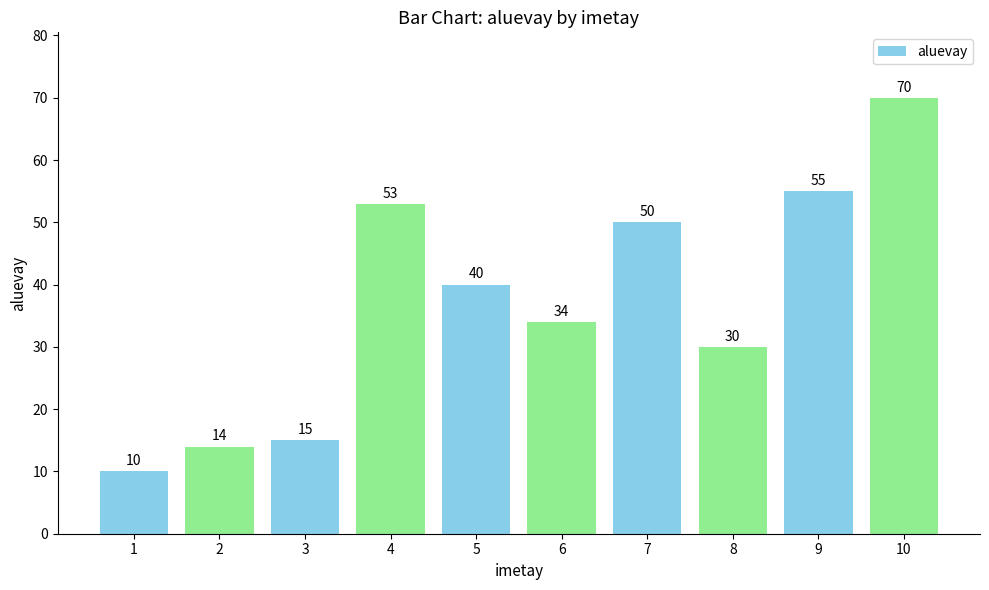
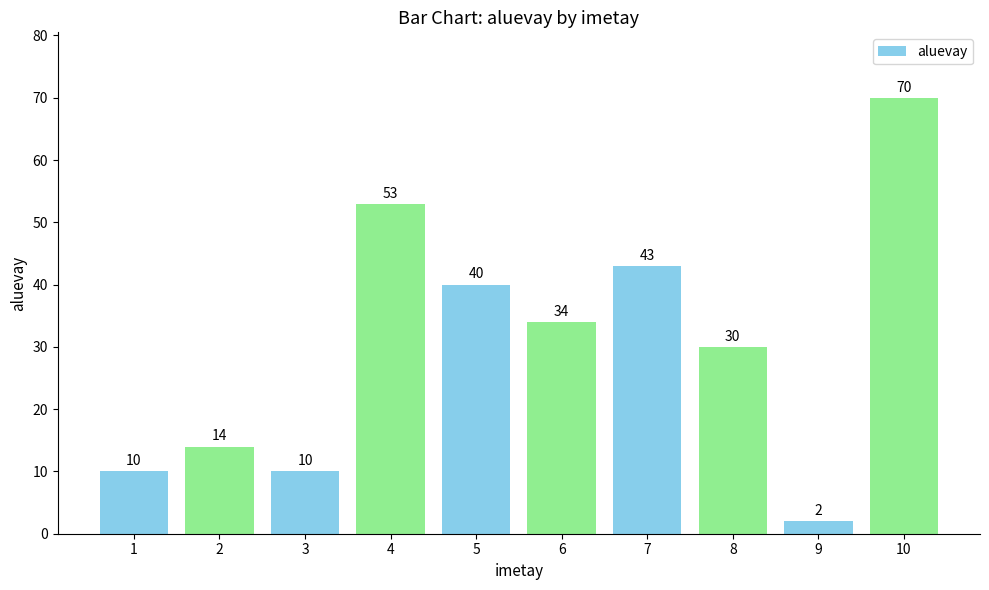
  {
    "1": 10,
    "2": 14,
-   "3": 15,
+   "3": 10,
    "4": 53,
    "5": 40,
    "6": 34,
-   "7": 50,
+   "7": 43,
    "8": 30,
-   "9": 55,
+   "9": 2,
    "10": 70
  }
